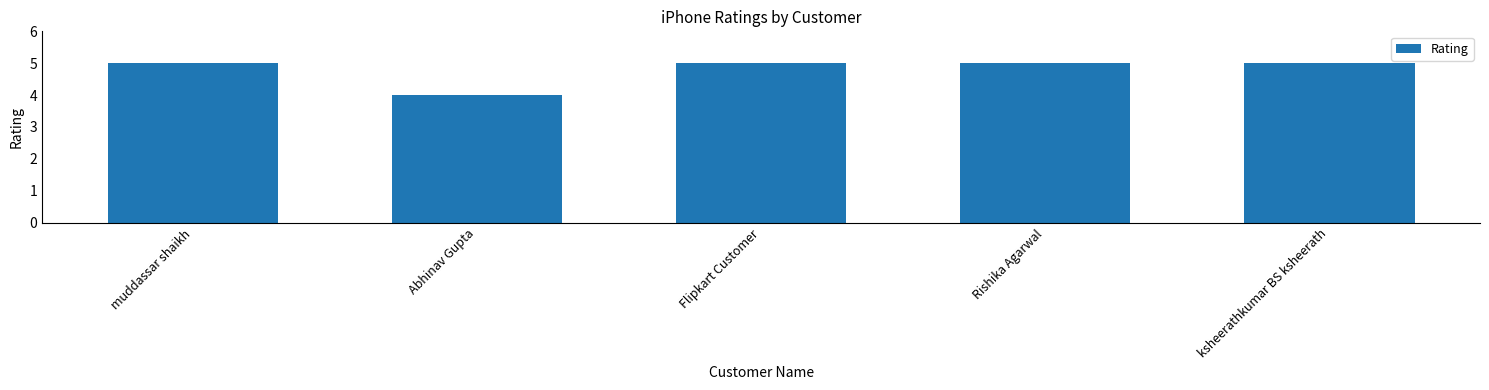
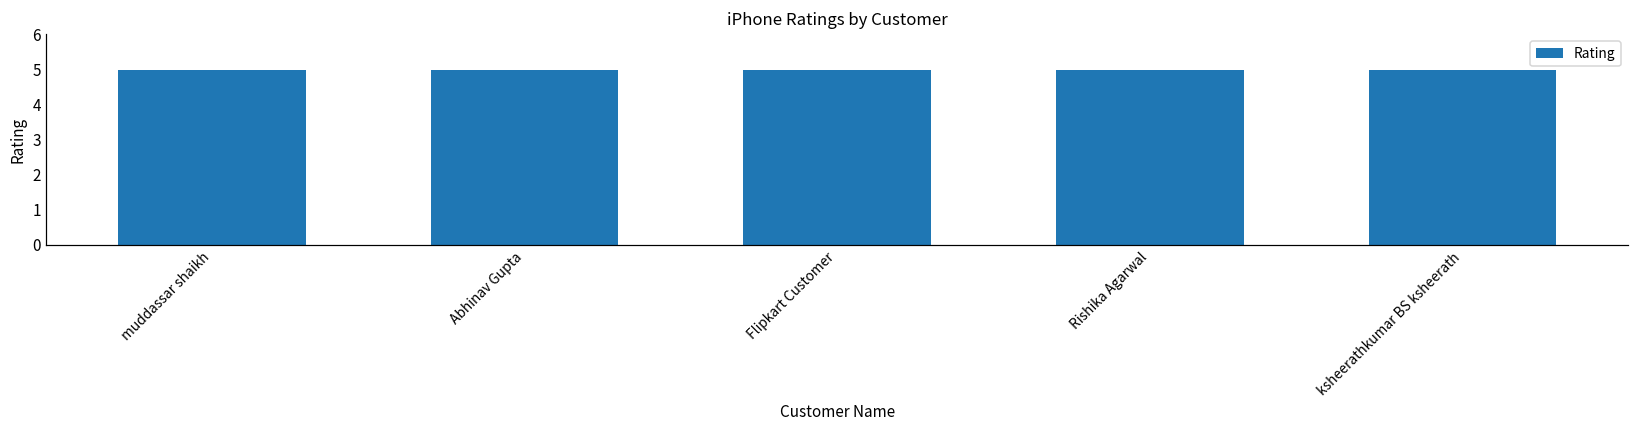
  {
    "muddassar shaikh": 5,
-   "Abhinav Gupta": 4,
+   "Abhinav Gupta": 5,
    "Flipkart Customer": 5,
    "Rishika Agarwal": 5,
    "ksheerathkumar BS ksheerath": 5
  }
